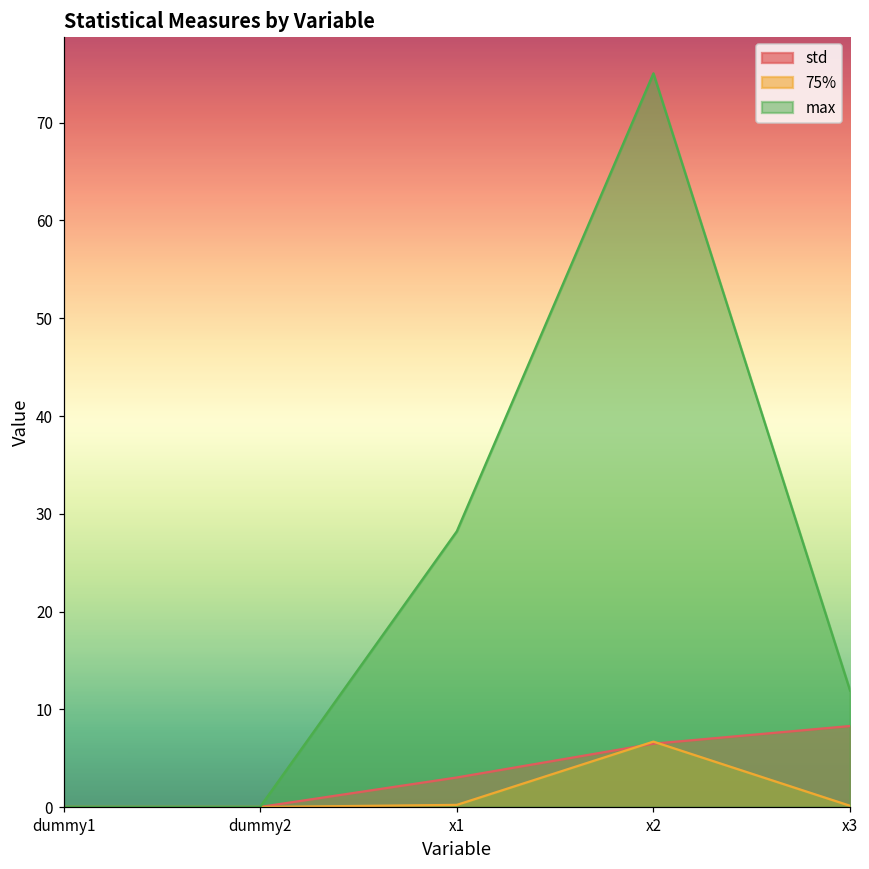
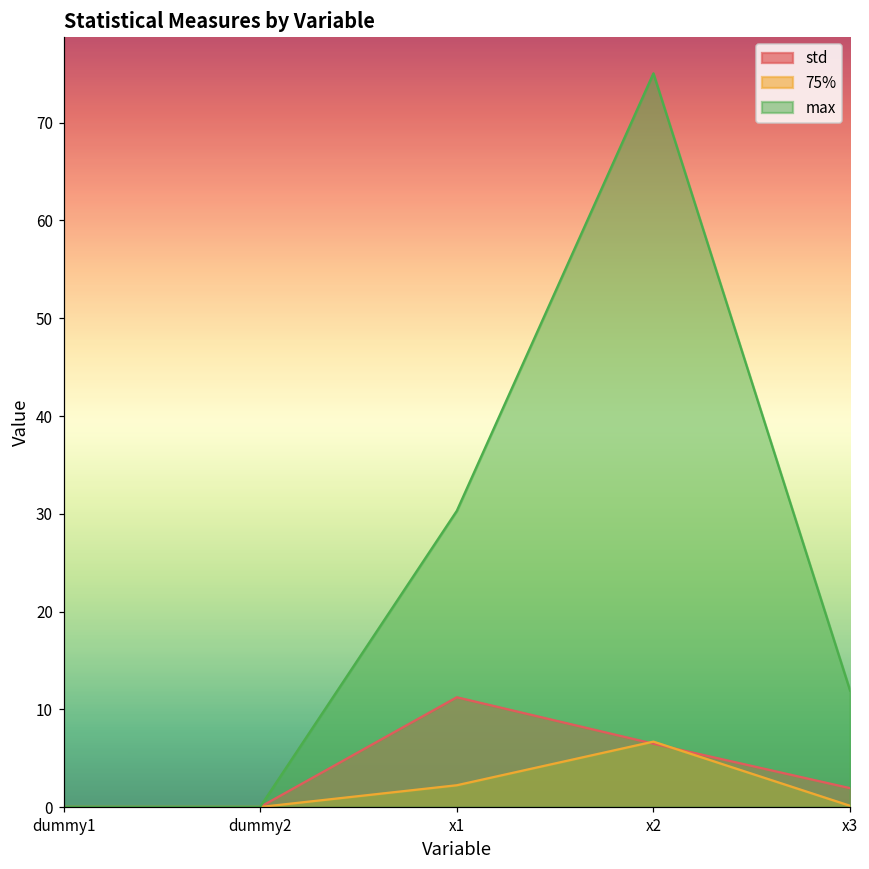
  {
    "std": {
-     "x1": 3,
-     "x3": 8
+     "x1": 11,
+     "x3": 2
    },
    "75%": {
-     "x1": 0,
+     "x1": 2,
      "x3": 0
    },
    "max": {
-     "x1": 28,
+     "x1": 30,
      "x2": 75,
      "x3": 12
    }
  }
